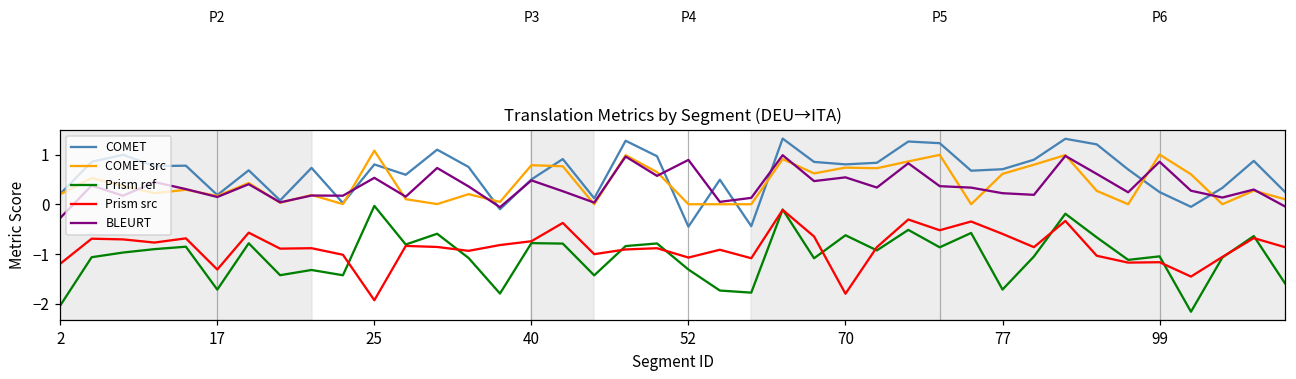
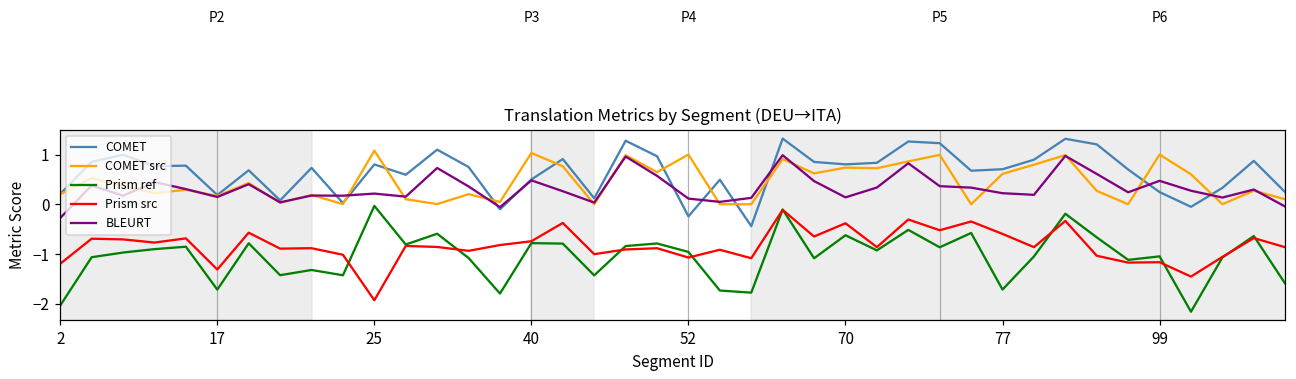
  {
    "COMET": {
      "25": 0.8,
-     "52": -0.5,
+     "52": -0.2,
      "70": 0.8,
      "77": 0.7,
      "99": 0.2
    },
    "COMET src": {
      "25": 1.1,
-     "40": 0.8,
-     "52": 0,
+     "40": 1.0,
+     "52": 1,
      "70": 0.7,
      "77": 0.6,
      "99": 1.0
    },
    "Prism ref": {
      "25": 0.0,
-     "52": -1.3,
+     "52": -1.0,
      "70": -0.6,
      "77": -1.7,
      "99": -1.0
    },
    "Prism src": {
      "25": -1.9,
      "52": -1.1,
-     "70": -1.8,
+     "70": -0.4,
      "77": -0.6,
      "99": -1.2
    },
    "BLEURT": {
-     "25": 0.5,
-     "52": 0.9,
-     "70": 0.5,
+     "25": 0.2,
+     "52": 0.1,
+     "70": 0.1,
      "77": 0.2,
-     "99": 0.9
+     "99": 0.5
    }
  }
